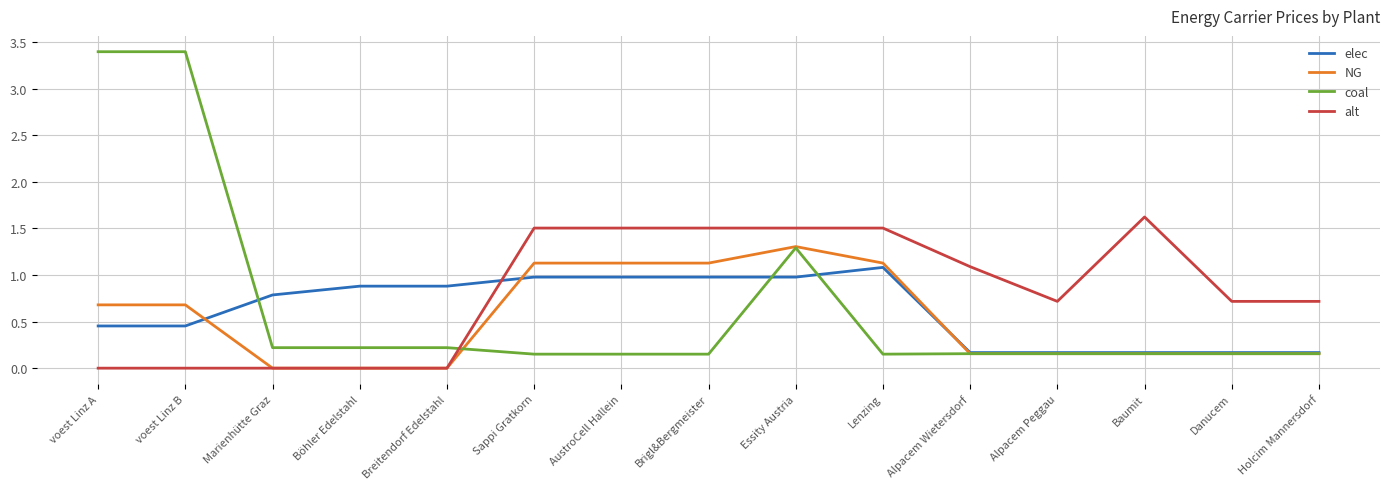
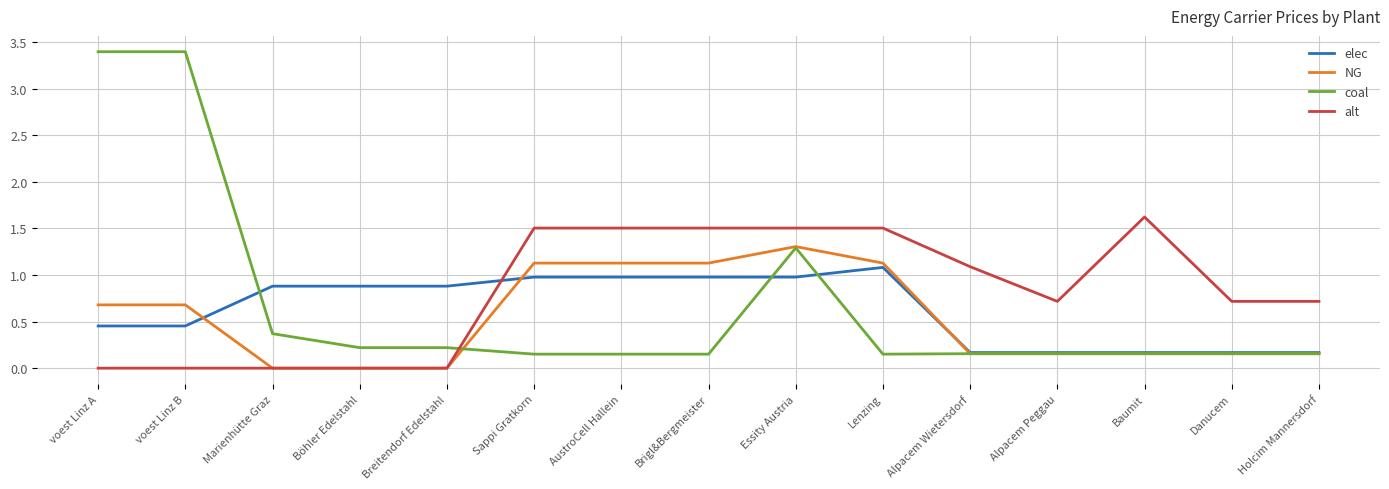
  {
    "elec": {
      "voest Linz A": 0.5,
      "voest Linz B": 0.5,
-     "Marienhütte Graz": 0.8,
+     "Marienhütte Graz": 0.9,
      "Böhler Edelstahl": 0.9,
      "Breitendorf Edelstahl": 0.9,
      "Sappi Gratkorn": 1.0,
      "AustroCell Hallein": 1.0,
      "Brigl&Bergmeister": 1.0,
      "Essity Austria": 1.0,
      "Lenzing": 1.1
    },
    "NG": {
      "voest Linz A": 0.7,
      "voest Linz B": 0.7,
      "Sappi Gratkorn": 1.1,
      "AustroCell Hallein": 1.1,
      "Brigl&Bergmeister": 1.1,
      "Lenzing": 1.1
    },
    "coal": {
      "voest Linz A": 3.4,
      "voest Linz B": 3.4,
-     "Marienhütte Graz": 0.2,
+     "Marienhütte Graz": 0.4,
      "Böhler Edelstahl": 0.2,
      "Breitendorf Edelstahl": 0.2,
      "Sappi Gratkorn": 0.2,
      "AustroCell Hallein": 0.2,
      "Brigl&Bergmeister": 0.2,
      "Lenzing": 0.2
    },
    "alt": {
      "voest Linz A": 0.0,
      "voest Linz B": 0.0,
      "Sappi Gratkorn": 1.5,
      "AustroCell Hallein": 1.5,
      "Brigl&Bergmeister": 1.5,
      "Essity Austria": 1.5,
      "Lenzing": 1.5,
      "Alpacem Wietersdorf": 1.1,
      "Alpacem Peggau": 0.7,
      "Baumit": 1.6,
      "Danucem": 0.7,
      "Holcim Mannersdorf": 0.7
    }
  }
